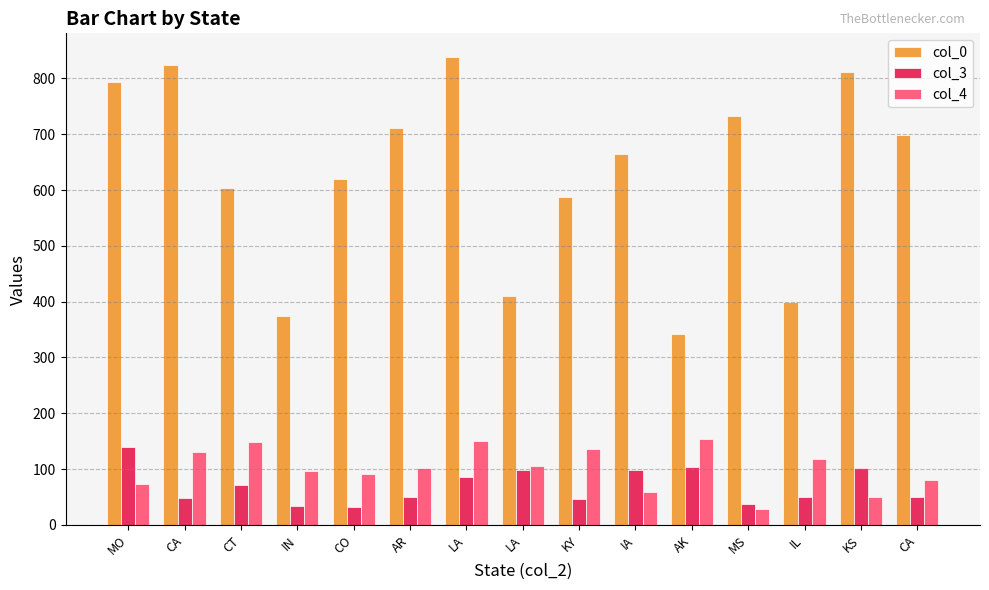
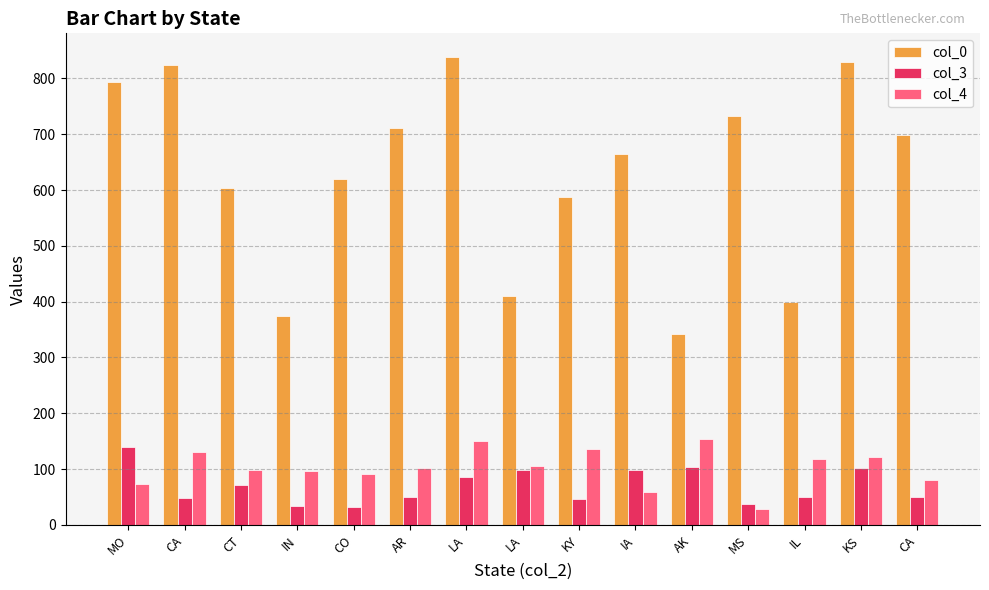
  {
    "col_0": {
      "MO": 790,
      "CT": 600,
      "IN": 370,
      "CO": 620,
      "AR": 710,
      "KY": 590,
      "IA": 670,
      "AK": 340,
      "MS": 730,
      "IL": 400,
-     "KS": 810
+     "KS": 830
    },
    "col_3": {
      "MO": 140,
      "CT": 70,
      "IN": 30,
      "CO": 30,
      "AR": 50,
      "KY": 50,
      "IA": 100,
      "AK": 100,
      "MS": 40,
      "IL": 50,
      "KS": 100
    },
    "col_4": {
      "MO": 70,
-     "CT": 150,
+     "CT": 100,
      "IN": 100,
      "CO": 90,
      "AR": 100,
      "KY": 140,
      "IA": 60,
      "AK": 150,
      "MS": 30,
      "IL": 120,
-     "KS": 50
+     "KS": 120
    }
  }
